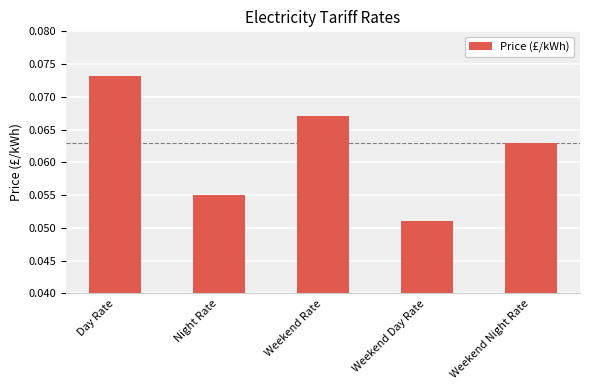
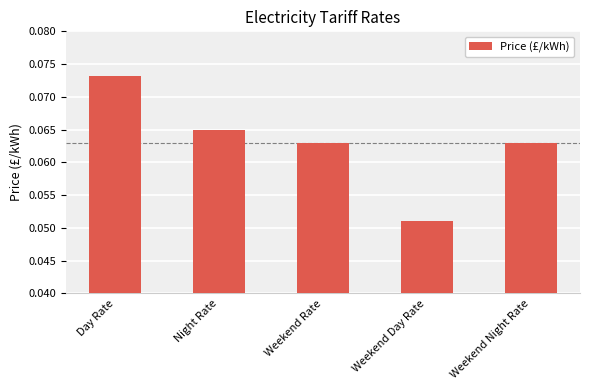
  {
    "Day Rate": 0.073,
-   "Night Rate": 0.055,
-   "Weekend Rate": 0.067,
+   "Night Rate": 0.065,
+   "Weekend Rate": 0.063,
    "Weekend Day Rate": 0.051,
    "Weekend Night Rate": 0.063
  }
